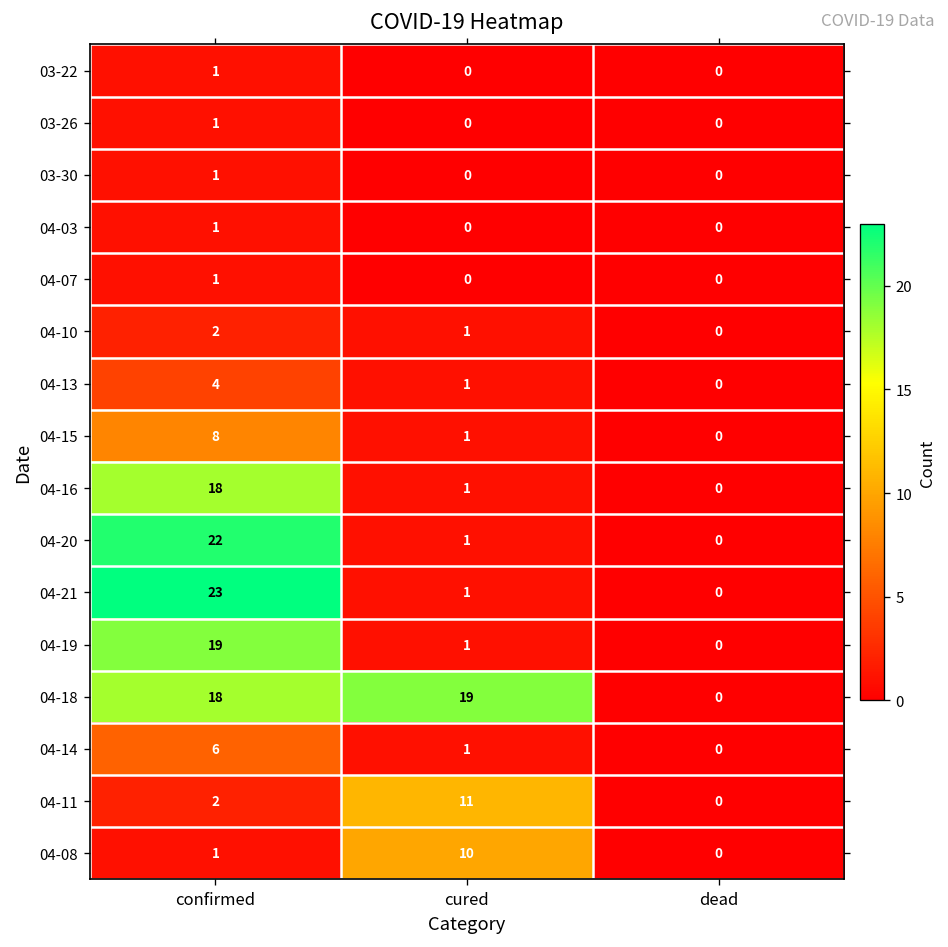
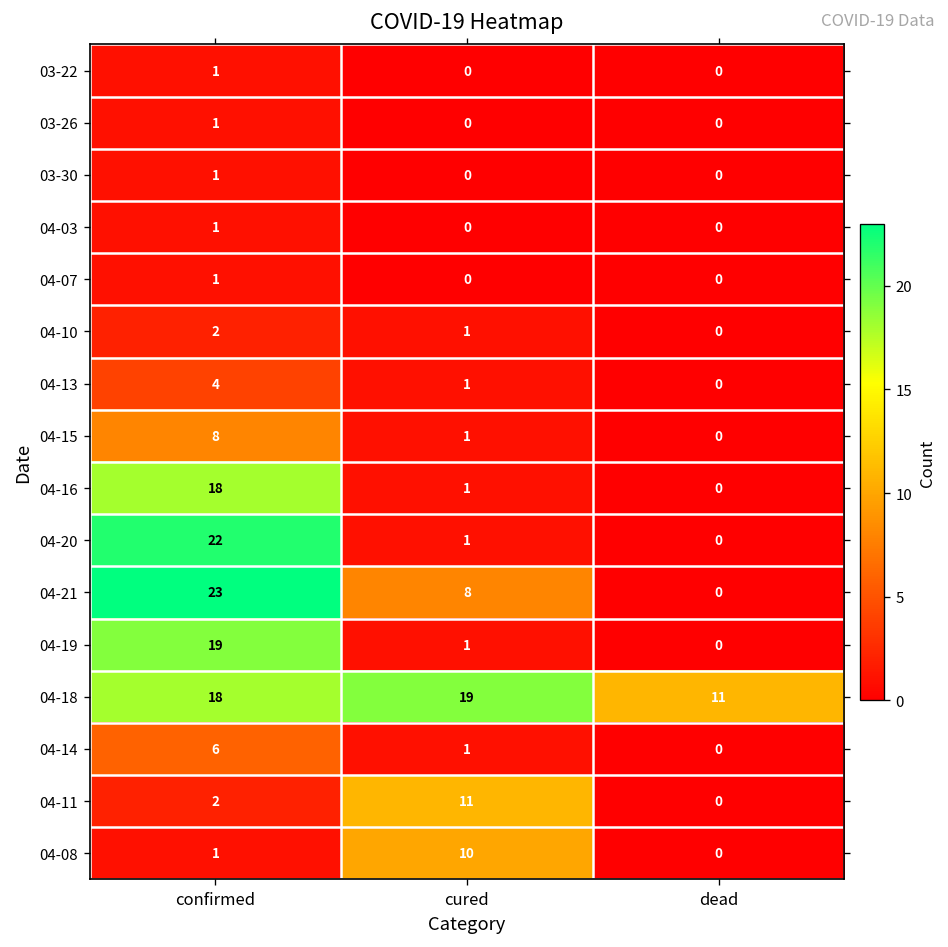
  {
    "03-22": {
      "confirmed": 1,
      "cured": 0,
      "dead": 0
    },
    "03-26": {
      "confirmed": 1,
      "cured": 0,
      "dead": 0
    },
    "03-30": {
      "confirmed": 1,
      "cured": 0,
      "dead": 0
    },
    "04-03": {
      "confirmed": 1,
      "cured": 0,
      "dead": 0
    },
    "04-07": {
      "confirmed": 1,
      "cured": 0,
      "dead": 0
    },
    "04-10": {
      "confirmed": 2,
      "cured": 1,
      "dead": 0
    },
    "04-13": {
      "confirmed": 4,
      "cured": 1,
      "dead": 0
    },
    "04-15": {
      "confirmed": 8,
      "cured": 1,
      "dead": 0
    },
    "04-16": {
      "confirmed": 18,
      "cured": 1,
      "dead": 0
    },
    "04-20": {
      "confirmed": 22,
      "cured": 1,
      "dead": 0
    },
    "04-21": {
      "confirmed": 23,
-     "cured": 1,
+     "cured": 8,
      "dead": 0
    },
    "04-19": {
      "confirmed": 19,
      "cured": 1,
      "dead": 0
    },
    "04-18": {
      "confirmed": 18,
      "cured": 19,
-     "dead": 0
+     "dead": 11
    },
    "04-14": {
      "confirmed": 6,
      "cured": 1,
      "dead": 0
    },
    "04-11": {
      "confirmed": 2,
      "cured": 11,
      "dead": 0
    },
    "04-08": {
      "confirmed": 1,
      "cured": 10,
      "dead": 0
    }
  }
